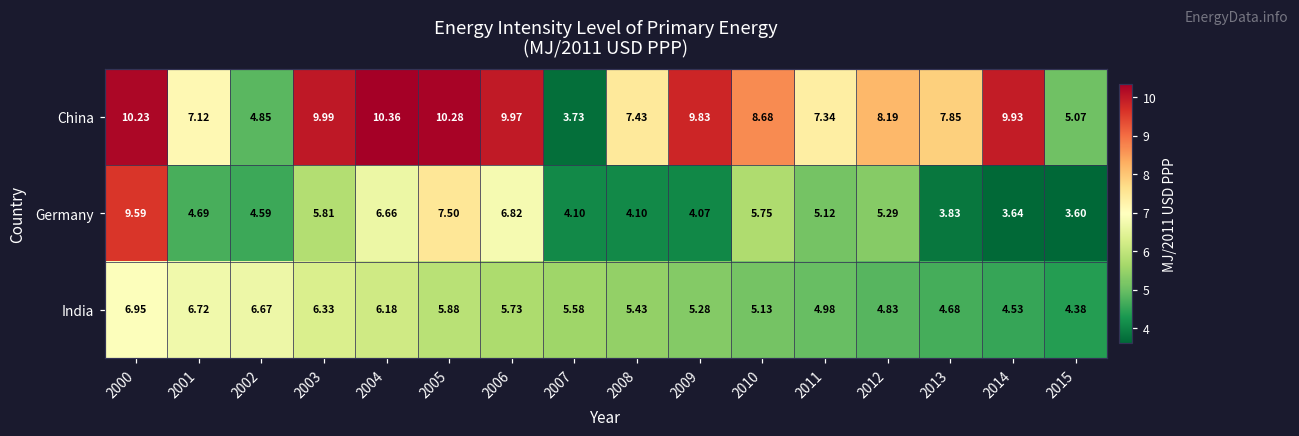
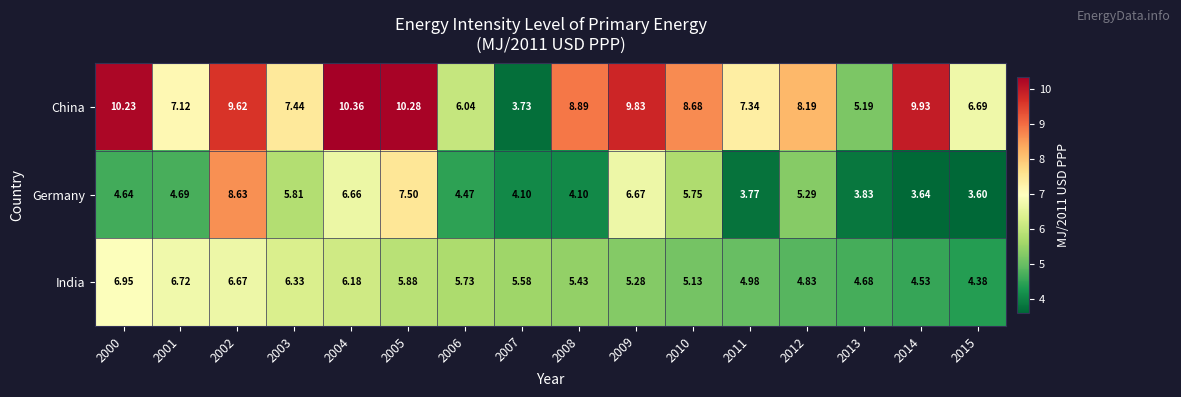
  {
    "China": {
      "2000": 10.23,
      "2001": 7.12,
-     "2002": 4.85,
-     "2003": 9.99,
+     "2002": 9.62,
+     "2003": 7.44,
      "2004": 10.36,
      "2005": 10.28,
-     "2006": 9.97,
+     "2006": 6.04,
      "2007": 3.73,
-     "2008": 7.43,
+     "2008": 8.89,
      "2009": 9.83,
      "2010": 8.68,
      "2011": 7.34,
      "2012": 8.19,
-     "2013": 7.85,
+     "2013": 5.19,
      "2014": 9.93,
-     "2015": 5.07
+     "2015": 6.69
    },
    "Germany": {
-     "2000": 9.59,
+     "2000": 4.64,
      "2001": 4.69,
-     "2002": 4.59,
+     "2002": 8.63,
      "2003": 5.81,
      "2004": 6.66,
      "2005": 7.50,
-     "2006": 6.82,
+     "2006": 4.47,
      "2007": 4.10,
      "2008": 4.10,
-     "2009": 4.07,
+     "2009": 6.67,
      "2010": 5.75,
-     "2011": 5.12,
+     "2011": 3.77,
      "2012": 5.29,
      "2013": 3.83,
      "2014": 3.64,
      "2015": 3.60
    },
    "India": {
      "2000": 6.95,
      "2001": 6.72,
      "2002": 6.67,
      "2003": 6.33,
      "2004": 6.18,
      "2005": 5.88,
      "2006": 5.73,
      "2007": 5.58,
      "2008": 5.43,
      "2009": 5.28,
      "2010": 5.13,
      "2011": 4.98,
      "2012": 4.83,
      "2013": 4.68,
      "2014": 4.53,
      "2015": 4.38
    }
  }
